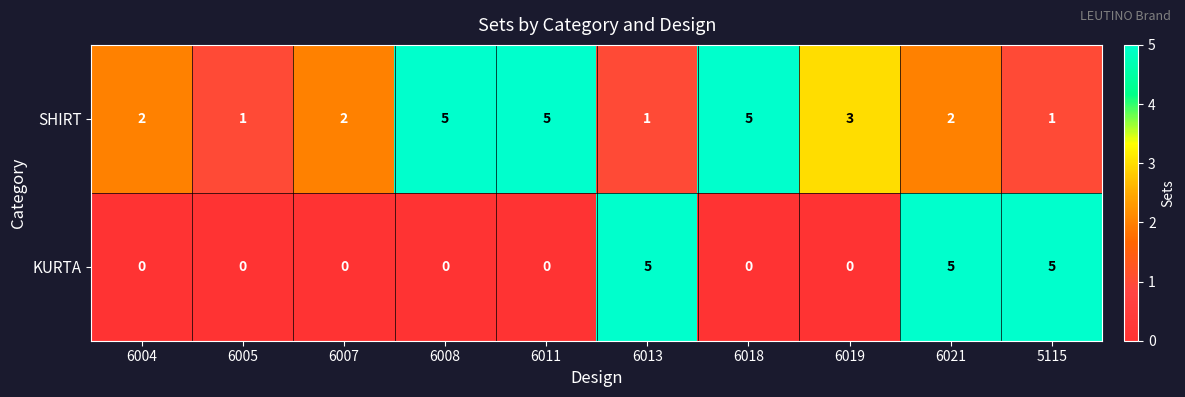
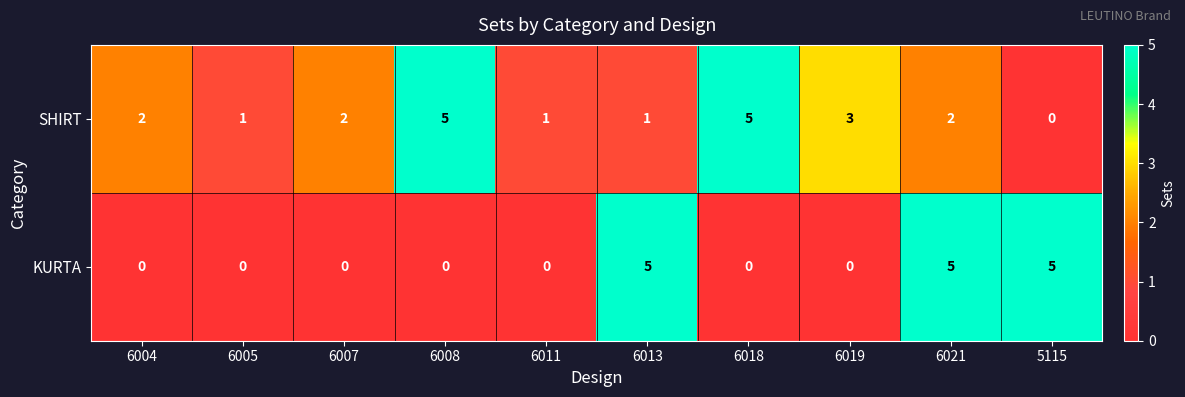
  {
    "SHIRT": {
      "6004": 2,
      "6005": 1,
      "6007": 2,
      "6008": 5,
-     "6011": 5,
+     "6011": 1,
      "6013": 1,
      "6018": 5,
      "6019": 3,
      "6021": 2,
-     "5115": 1
+     "5115": 0
    },
    "KURTA": {
      "6004": 0,
      "6005": 0,
      "6007": 0,
      "6008": 0,
      "6011": 0,
      "6013": 5,
      "6018": 0,
      "6019": 0,
      "6021": 5,
      "5115": 5
    }
  }
